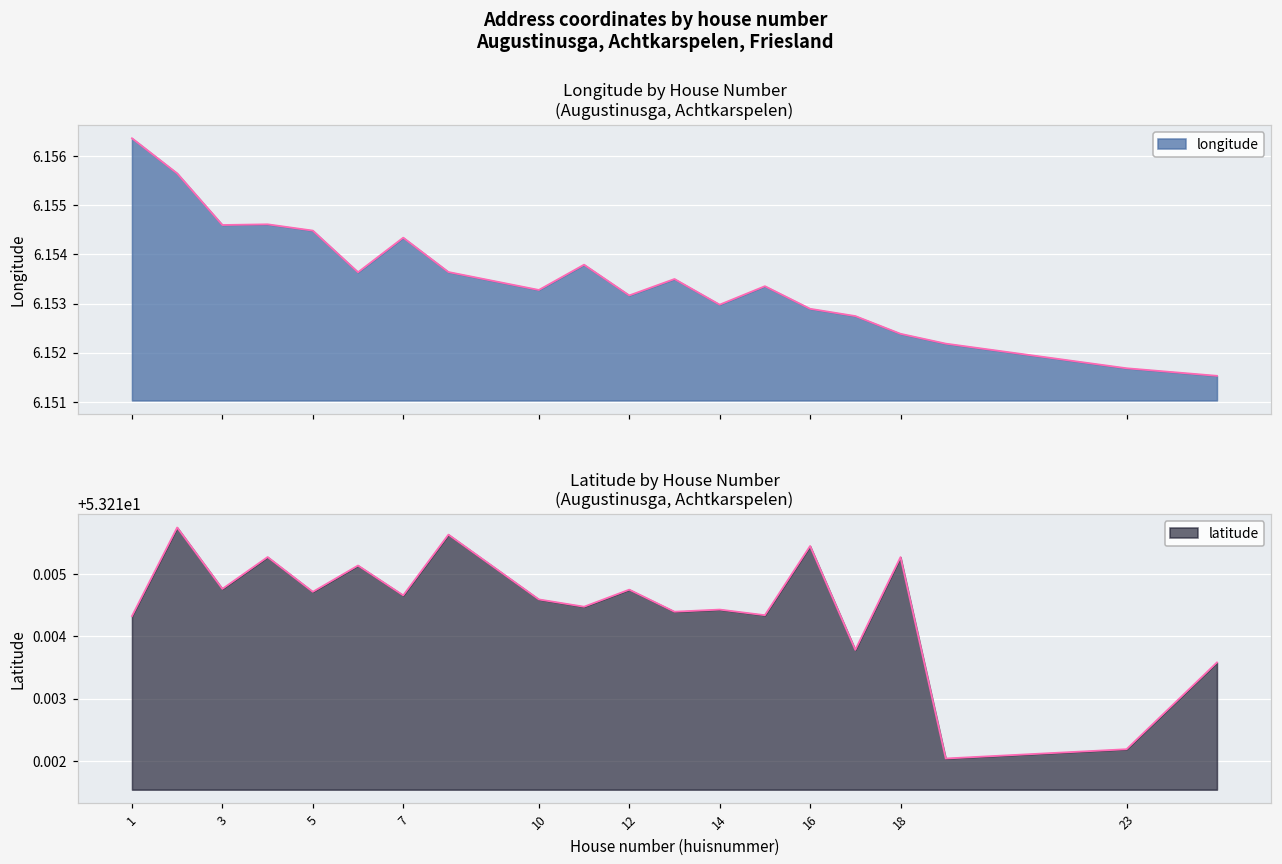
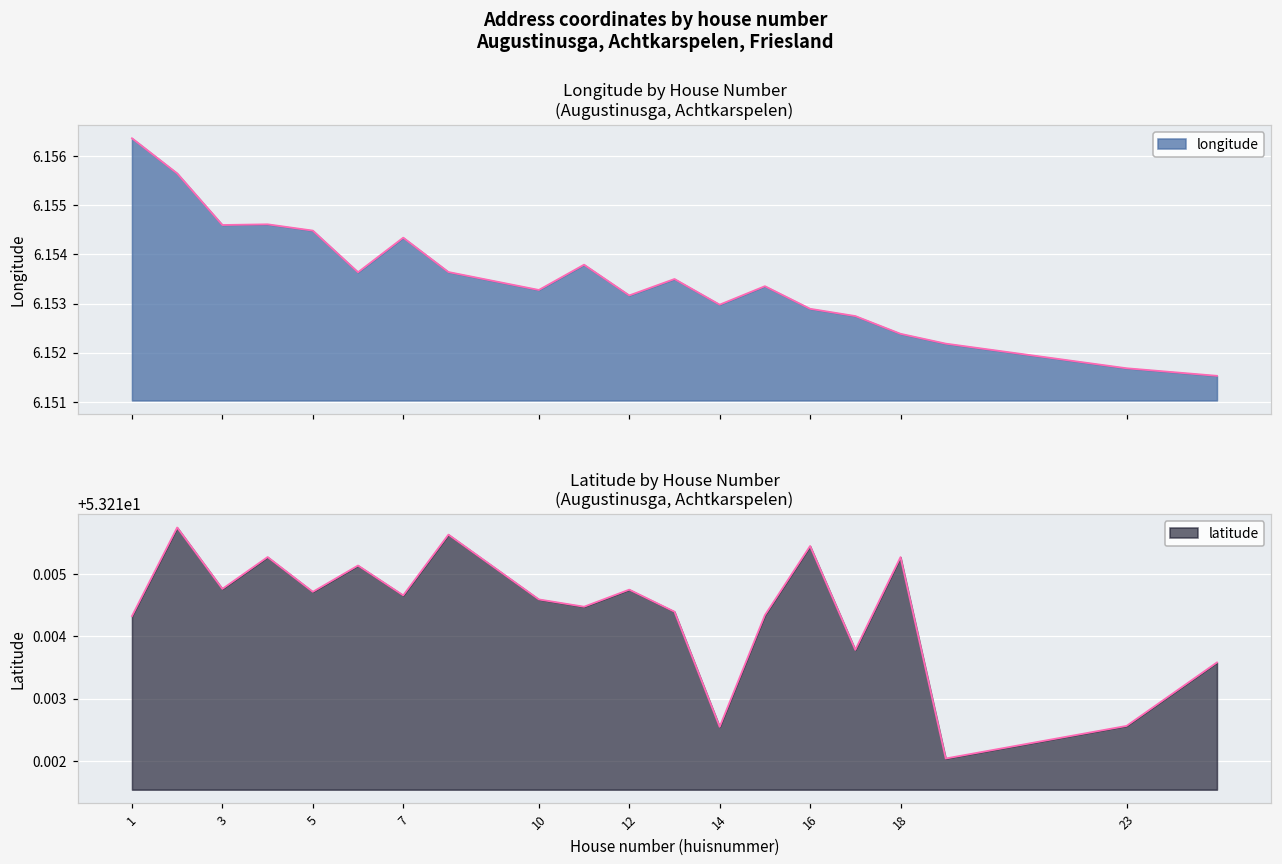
  {
    "Latitude by House Number (Augustinusga, Achtkarspelen)": {
      "1": 53.2143,
      "3": 53.2148,
      "5": 53.2147,
      "7": 53.2147,
      "10": 53.2146,
      "12": 53.2147,
-     "14": 53.2144,
+     "14": 53.2125,
      "16": 53.2154,
      "18": 53.2153,
-     "23": 53.2122
+     "23": 53.2126
    }
  }
